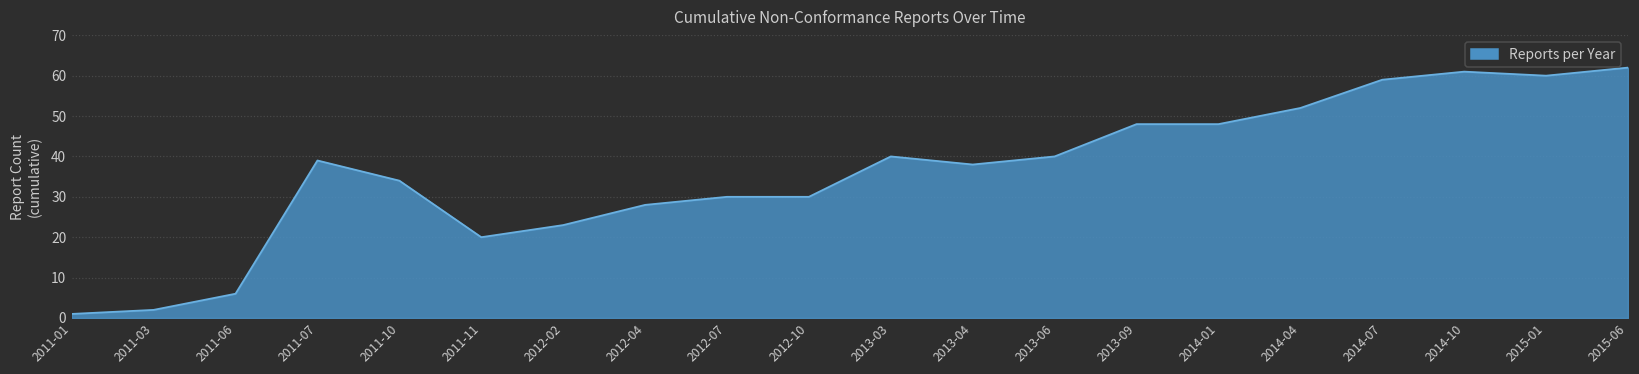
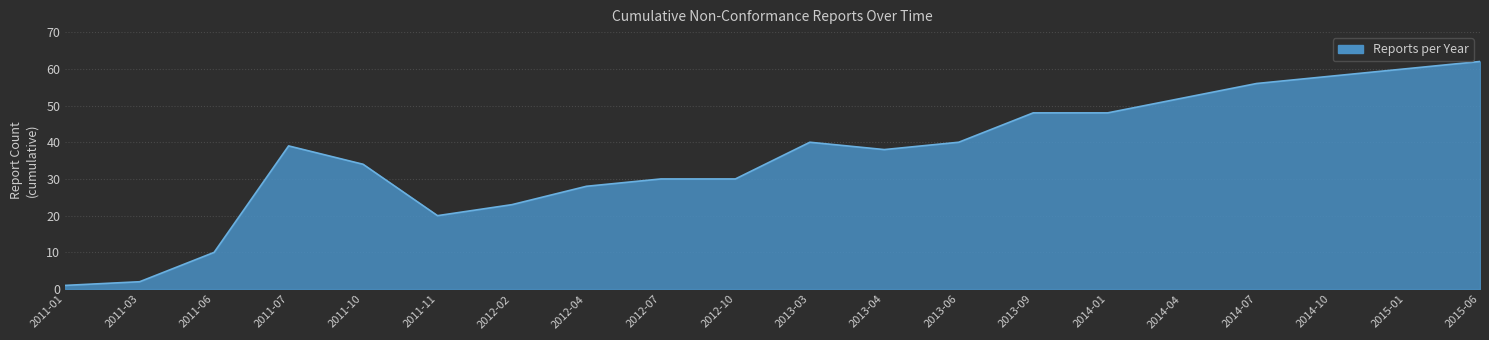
  {
    "2011-01": 1,
    "2011-03": 2,
-   "2011-06": 6,
+   "2011-06": 10,
    "2011-07": 39,
    "2011-10": 34,
    "2011-11": 20,
    "2012-02": 23,
    "2012-04": 28,
    "2012-07": 30,
    "2012-10": 30,
    "2013-03": 40,
    "2013-04": 38,
    "2013-06": 40,
    "2013-09": 48,
    "2014-01": 48,
    "2014-04": 52,
-   "2014-07": 59,
-   "2014-10": 61,
+   "2014-07": 56,
+   "2014-10": 58,
    "2015-01": 60,
    "2015-06": 62
  }
